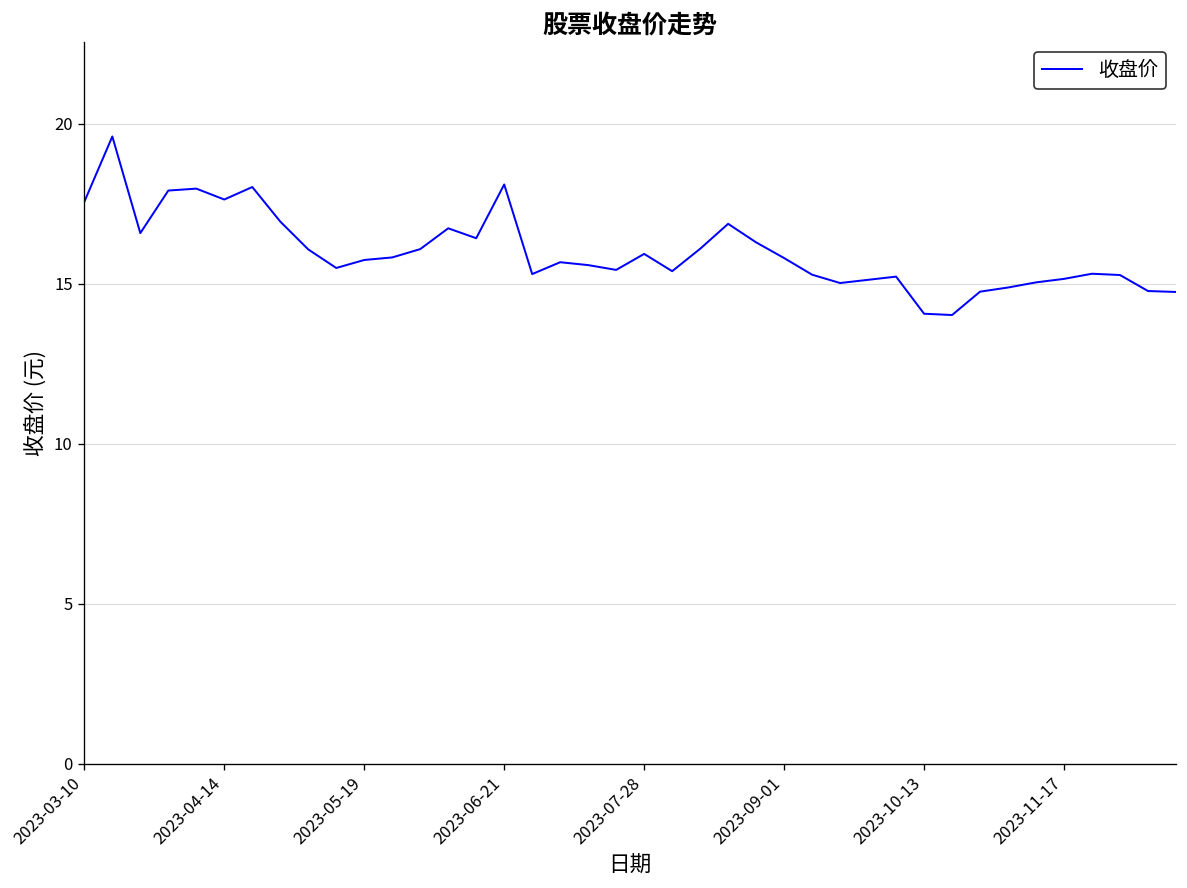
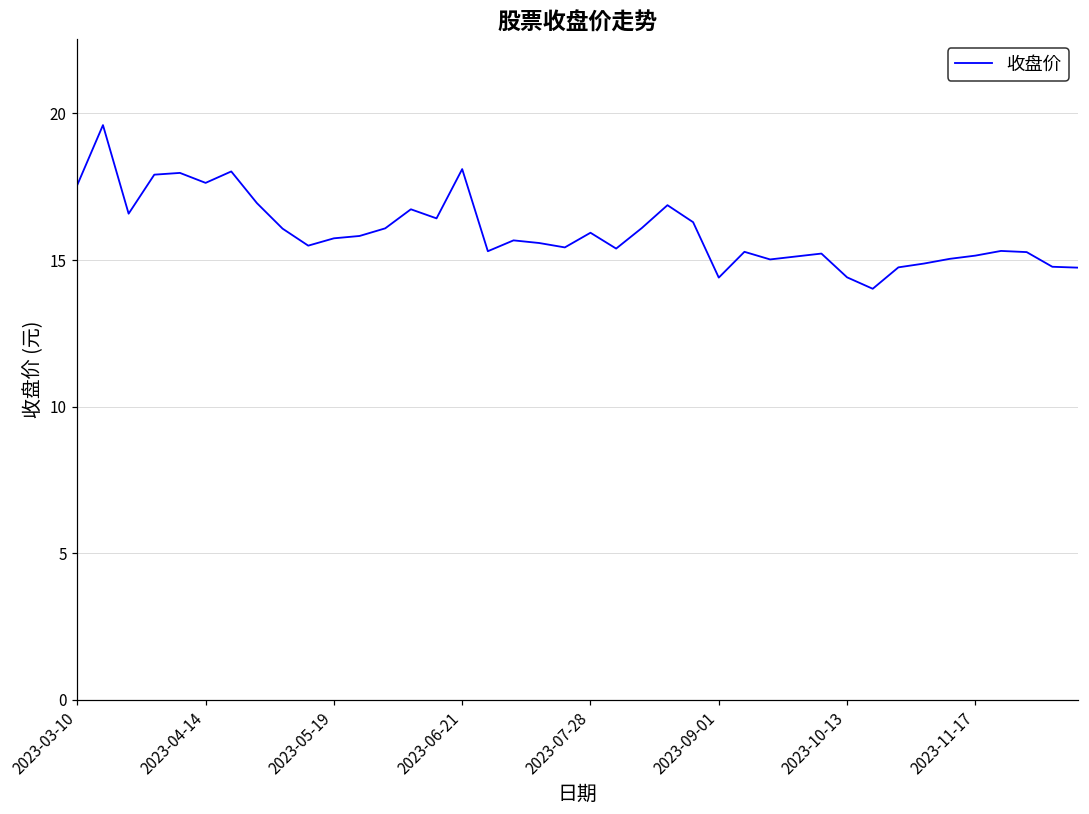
  {
    "2023-03-10": 17.6,
    "2023-04-14": 17.6,
    "2023-05-19": 15.7,
    "2023-06-21": 18.1,
    "2023-07-28": 15.9,
-   "2023-09-01": 15.8,
-   "2023-10-13": 14.1,
+   "2023-09-01": 14.4,
+   "2023-10-13": 14.4,
    "2023-11-17": 15.2
  }
